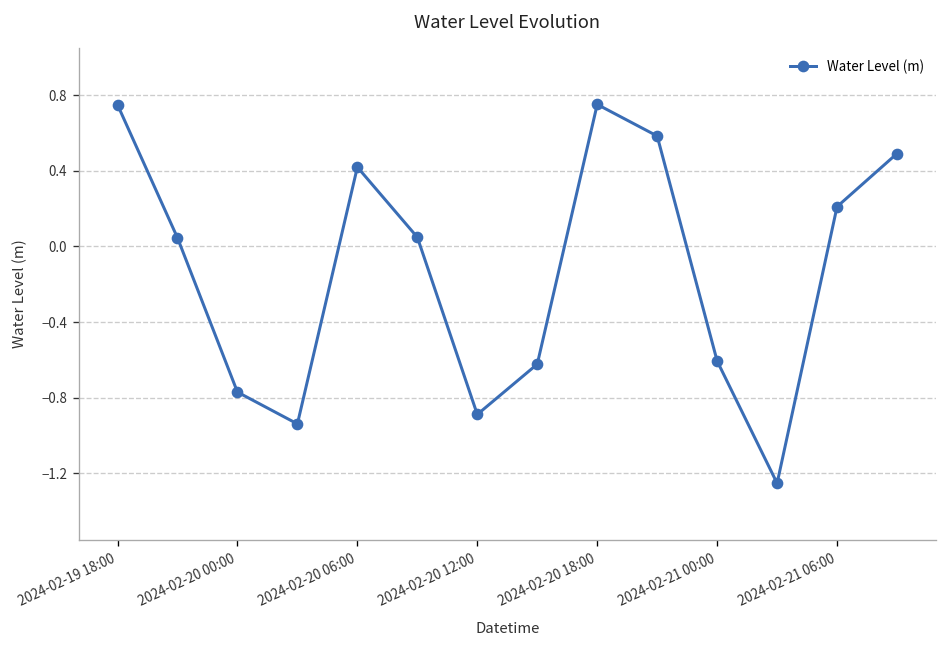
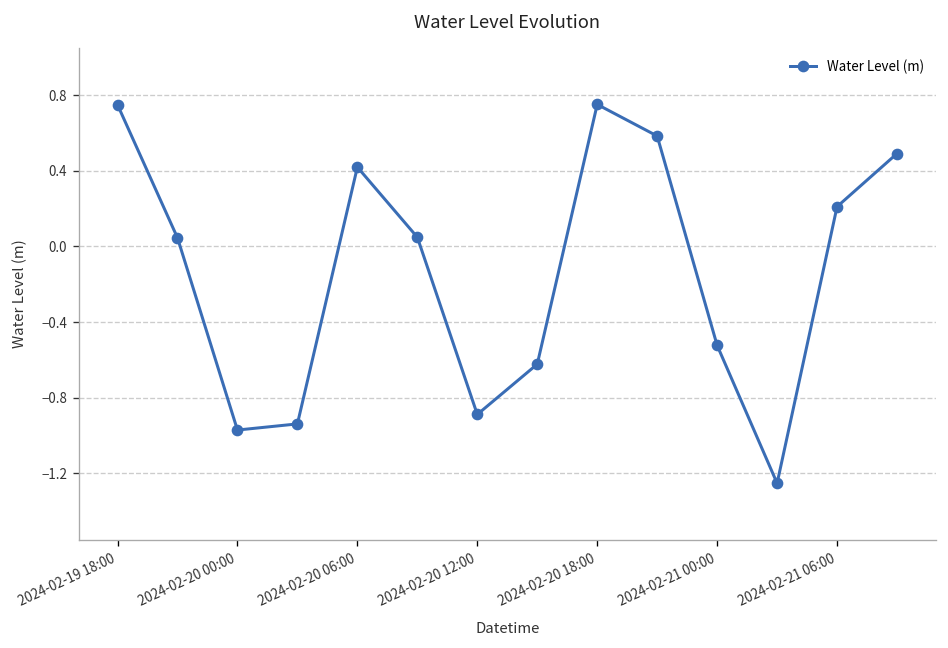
  {
    "2024-02-19 18:00": 0.75,
-   "2024-02-20 00:00": -0.77,
+   "2024-02-20 00:00": -0.97,
    "2024-02-20 06:00": 0.42,
    "2024-02-20 12:00": -0.89,
    "2024-02-20 18:00": 0.75,
-   "2024-02-21 00:00": -0.61,
+   "2024-02-21 00:00": -0.52,
    "2024-02-21 06:00": 0.21
  }
